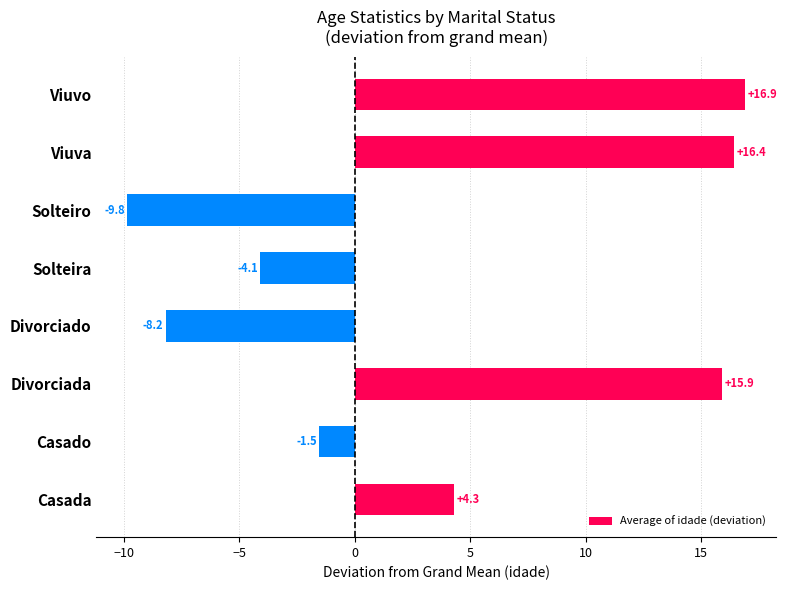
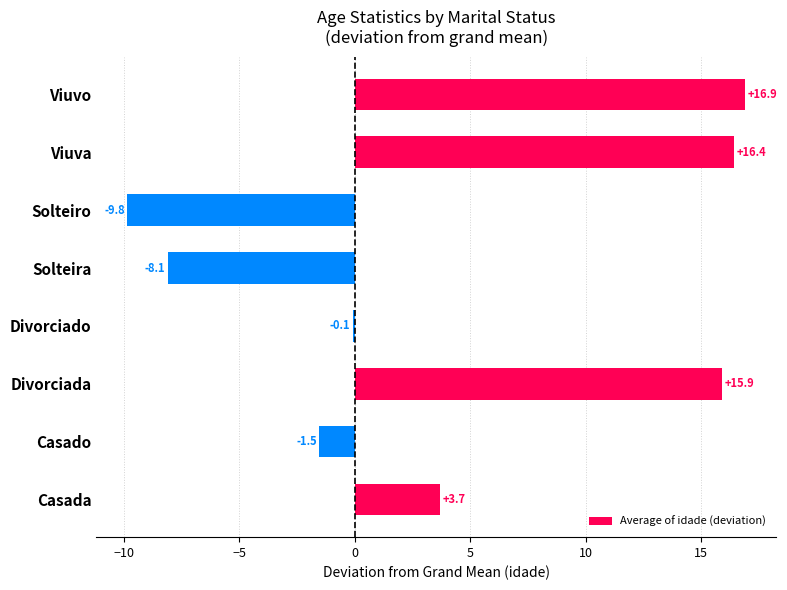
  {
    "Viuvo": "+16.9",
    "Viuva": "+16.4",
    "Solteiro": "-9.8",
-   "Solteira": "-4.1",
-   "Divorciado": "-8.2",
+   "Solteira": "-8.1",
+   "Divorciado": "-0.1",
    "Divorciada": "+15.9",
    "Casado": "-1.5",
-   "Casada": "+4.3"
+   "Casada": "+3.7"
  }
